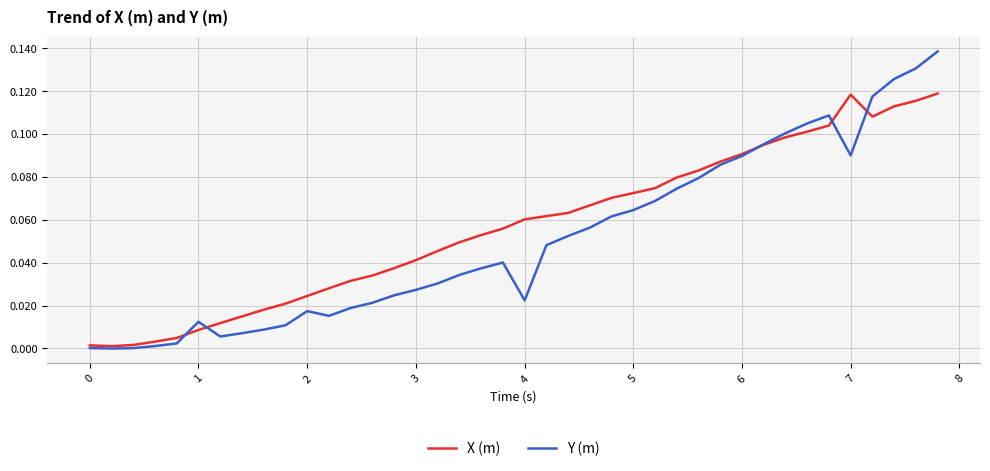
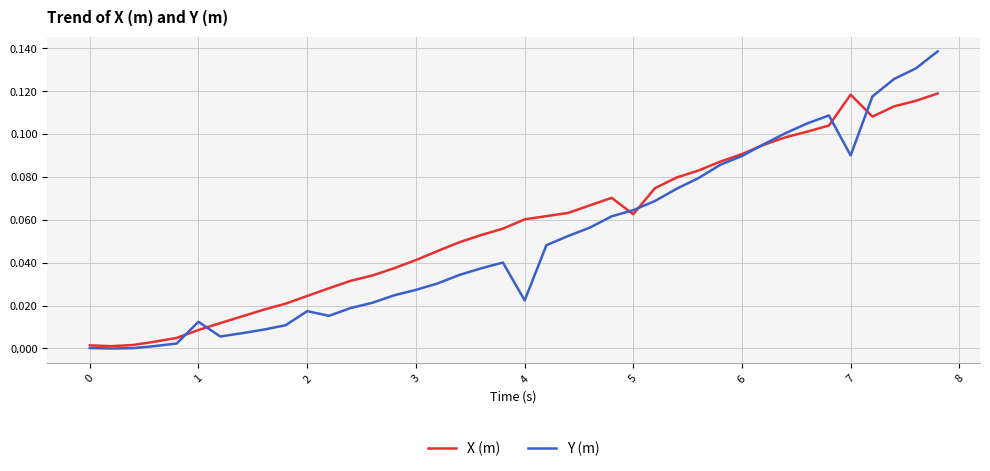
  {
    "X (m)": {
      "0": 0.001,
      "1": 0.009,
      "2": 0.024,
      "3": 0.041,
      "4": 0.060,
-     "5": 0.072,
+     "5": 0.063,
      "7": 0.118
    },
    "Y (m)": {
      "0": 0.000,
      "1": 0.012,
      "2": 0.017,
      "3": 0.027,
      "4": 0.022,
      "5": 0.065,
      "7": 0.090
    }
  }
